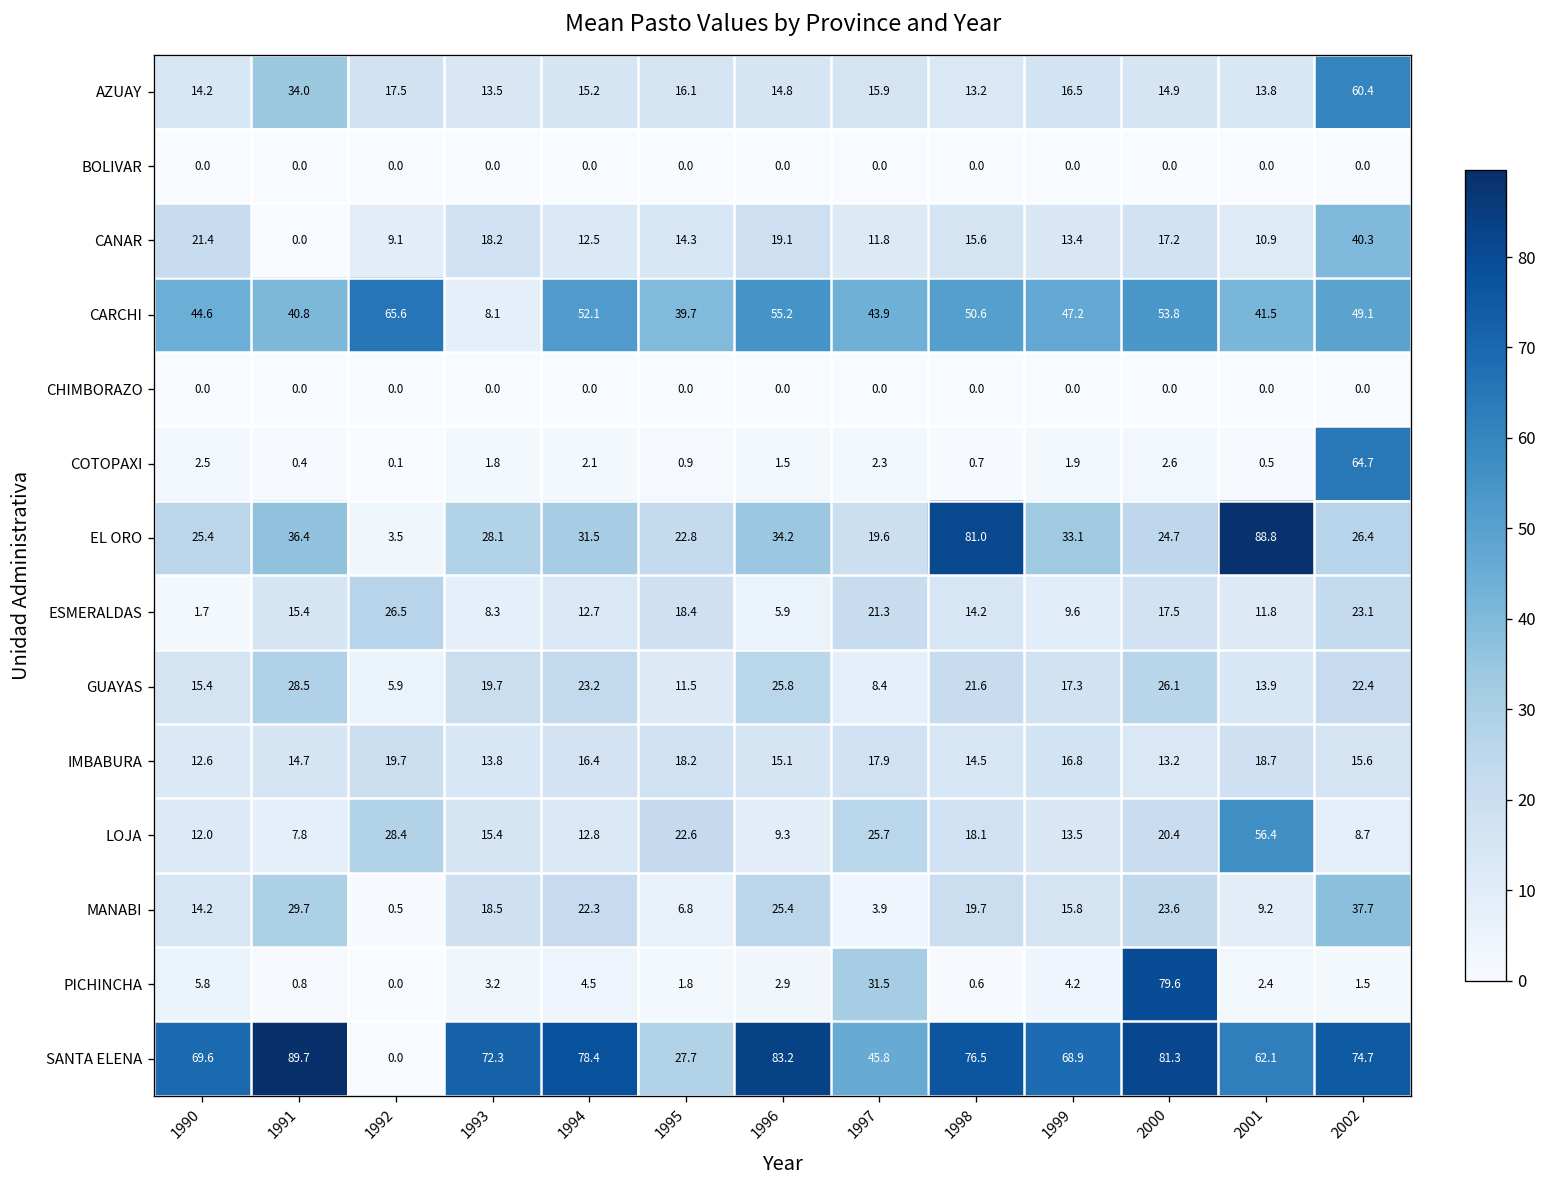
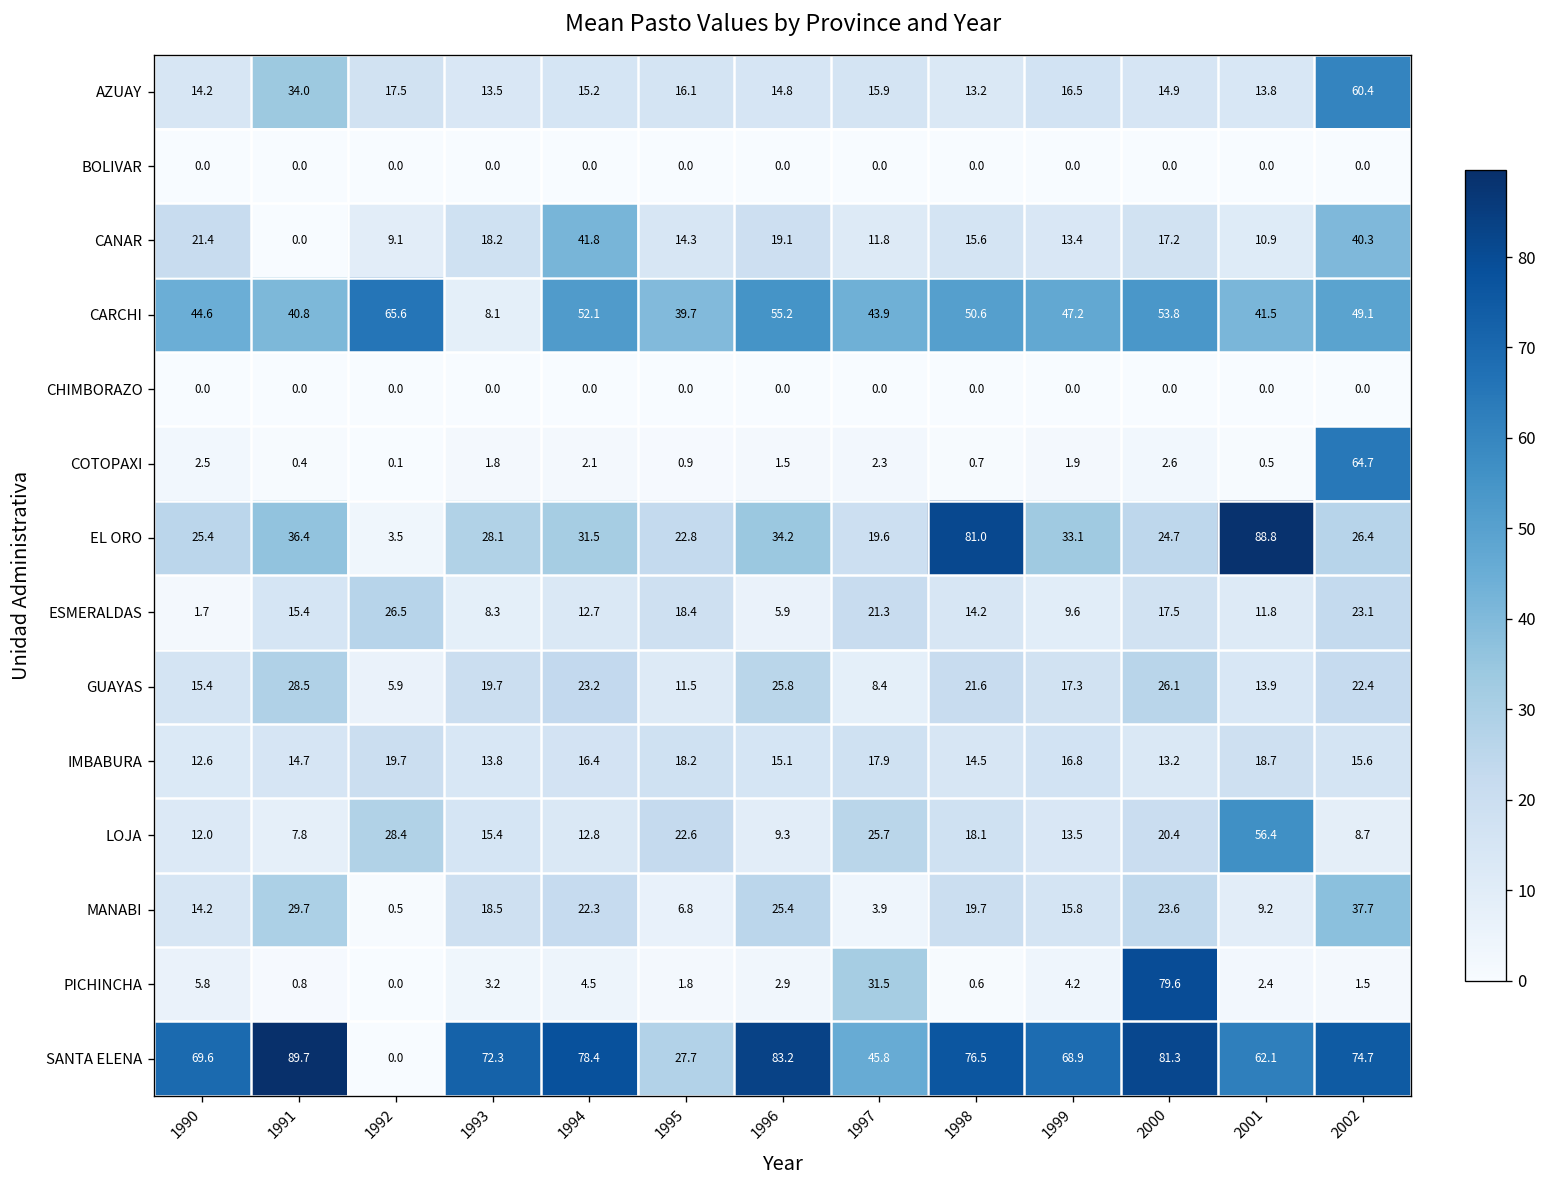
  {
    "AZUAY": {
      "1990": 14.2,
      "1991": 34.0,
      "1992": 17.5,
      "1993": 13.5,
      "1994": 15.2,
      "1995": 16.1,
      "1996": 14.8,
      "1997": 15.9,
      "1998": 13.2,
      "1999": 16.5,
      "2000": 14.9,
      "2001": 13.8,
      "2002": 60.4
    },
    "BOLIVAR": {
      "1990": 0.0,
      "1991": 0.0,
      "1992": 0.0,
      "1993": 0.0,
      "1994": 0.0,
      "1995": 0.0,
      "1996": 0.0,
      "1997": 0.0,
      "1998": 0.0,
      "1999": 0.0,
      "2000": 0.0,
      "2001": 0.0,
      "2002": 0.0
    },
    "CANAR": {
      "1990": 21.4,
      "1991": 0.0,
      "1992": 9.1,
      "1993": 18.2,
-     "1994": 12.5,
+     "1994": 41.8,
      "1995": 14.3,
      "1996": 19.1,
      "1997": 11.8,
      "1998": 15.6,
      "1999": 13.4,
      "2000": 17.2,
      "2001": 10.9,
      "2002": 40.3
    },
    "CARCHI": {
      "1990": 44.6,
      "1991": 40.8,
      "1992": 65.6,
      "1993": 8.1,
      "1994": 52.1,
      "1995": 39.7,
      "1996": 55.2,
      "1997": 43.9,
      "1998": 50.6,
      "1999": 47.2,
      "2000": 53.8,
      "2001": 41.5,
      "2002": 49.1
    },
    "CHIMBORAZO": {
      "1990": 0.0,
      "1991": 0.0,
      "1992": 0.0,
      "1993": 0.0,
      "1994": 0.0,
      "1995": 0.0,
      "1996": 0.0,
      "1997": 0.0,
      "1998": 0.0,
      "1999": 0.0,
      "2000": 0.0,
      "2001": 0.0,
      "2002": 0.0
    },
    "COTOPAXI": {
      "1990": 2.5,
      "1991": 0.4,
      "1992": 0.1,
      "1993": 1.8,
      "1994": 2.1,
      "1995": 0.9,
      "1996": 1.5,
      "1997": 2.3,
      "1998": 0.7,
      "1999": 1.9,
      "2000": 2.6,
      "2001": 0.5,
      "2002": 64.7
    },
    "EL ORO": {
      "1990": 25.4,
      "1991": 36.4,
      "1992": 3.5,
      "1993": 28.1,
      "1994": 31.5,
      "1995": 22.8,
      "1996": 34.2,
      "1997": 19.6,
      "1998": 81.0,
      "1999": 33.1,
      "2000": 24.7,
      "2001": 88.8,
      "2002": 26.4
    },
    "ESMERALDAS": {
      "1990": 1.7,
      "1991": 15.4,
      "1992": 26.5,
      "1993": 8.3,
      "1994": 12.7,
      "1995": 18.4,
      "1996": 5.9,
      "1997": 21.3,
      "1998": 14.2,
      "1999": 9.6,
      "2000": 17.5,
      "2001": 11.8,
      "2002": 23.1
    },
    "GUAYAS": {
      "1990": 15.4,
      "1991": 28.5,
      "1992": 5.9,
      "1993": 19.7,
      "1994": 23.2,
      "1995": 11.5,
      "1996": 25.8,
      "1997": 8.4,
      "1998": 21.6,
      "1999": 17.3,
      "2000": 26.1,
      "2001": 13.9,
      "2002": 22.4
    },
    "IMBABURA": {
      "1990": 12.6,
      "1991": 14.7,
      "1992": 19.7,
      "1993": 13.8,
      "1994": 16.4,
      "1995": 18.2,
      "1996": 15.1,
      "1997": 17.9,
      "1998": 14.5,
      "1999": 16.8,
      "2000": 13.2,
      "2001": 18.7,
      "2002": 15.6
    },
    "LOJA": {
      "1990": 12.0,
      "1991": 7.8,
      "1992": 28.4,
      "1993": 15.4,
      "1994": 12.8,
      "1995": 22.6,
      "1996": 9.3,
      "1997": 25.7,
      "1998": 18.1,
      "1999": 13.5,
      "2000": 20.4,
      "2001": 56.4,
      "2002": 8.7
    },
    "MANABI": {
      "1990": 14.2,
      "1991": 29.7,
      "1992": 0.5,
      "1993": 18.5,
      "1994": 22.3,
      "1995": 6.8,
      "1996": 25.4,
      "1997": 3.9,
      "1998": 19.7,
      "1999": 15.8,
      "2000": 23.6,
      "2001": 9.2,
      "2002": 37.7
    },
    "PICHINCHA": {
      "1990": 5.8,
      "1991": 0.8,
      "1992": 0.0,
      "1993": 3.2,
      "1994": 4.5,
      "1995": 1.8,
      "1996": 2.9,
      "1997": 31.5,
      "1998": 0.6,
      "1999": 4.2,
      "2000": 79.6,
      "2001": 2.4,
      "2002": 1.5
    },
    "SANTA ELENA": {
      "1990": 69.6,
      "1991": 89.7,
      "1992": 0.0,
      "1993": 72.3,
      "1994": 78.4,
      "1995": 27.7,
      "1996": 83.2,
      "1997": 45.8,
      "1998": 76.5,
      "1999": 68.9,
      "2000": 81.3,
      "2001": 62.1,
      "2002": 74.7
    }
  }
